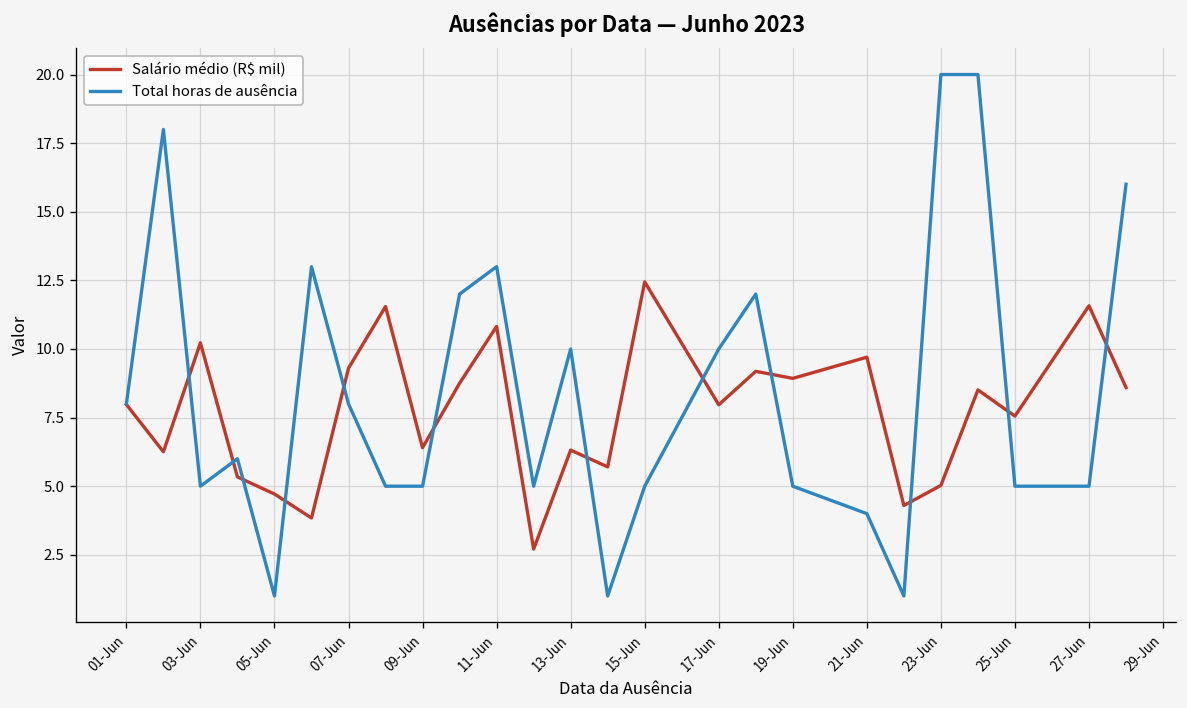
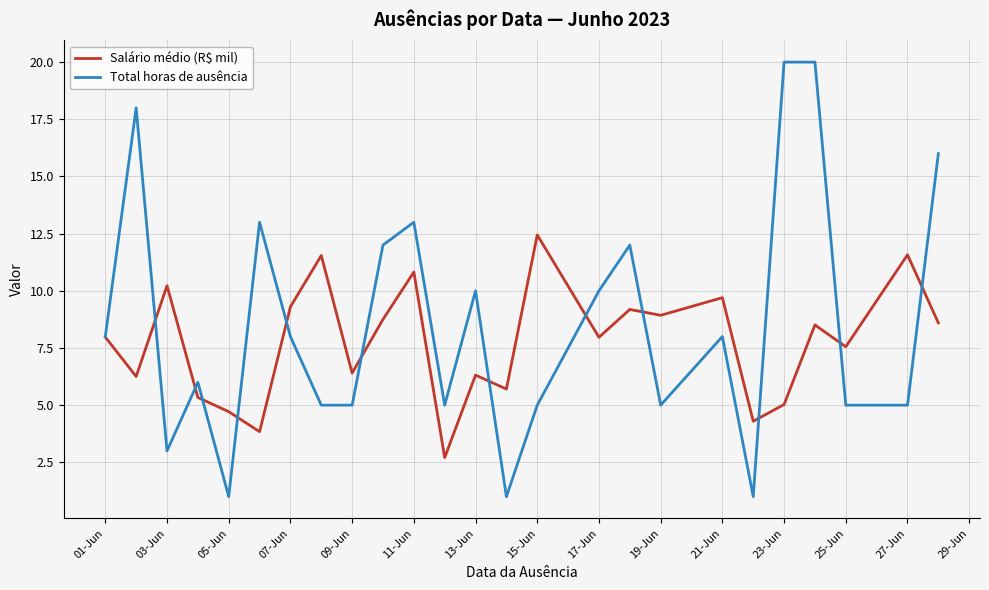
  {
    "Salário médio (R$ mil)": {
      "03-Jun": 10.2,
      "05-Jun": 4.7,
      "07-Jun": 9.3,
      "09-Jun": 6.4,
      "11-Jun": 10.8,
      "13-Jun": 6.3,
      "15-Jun": 12.4,
      "17-Jun": 8,
      "19-Jun": 9,
      "21-Jun": 9.7,
      "23-Jun": 5,
      "25-Jun": 7.6,
      "27-Jun": 11.6
    },
    "Total horas de ausência": {
-     "03-Jun": 5,
+     "03-Jun": 3,
      "05-Jun": 1,
      "07-Jun": 8,
      "09-Jun": 5,
      "11-Jun": 13,
      "13-Jun": 10,
      "15-Jun": 5,
      "17-Jun": 10,
      "19-Jun": 5,
-     "21-Jun": 4,
+     "21-Jun": 8,
      "23-Jun": 20,
      "25-Jun": 5,
      "27-Jun": 5
    }
  }
